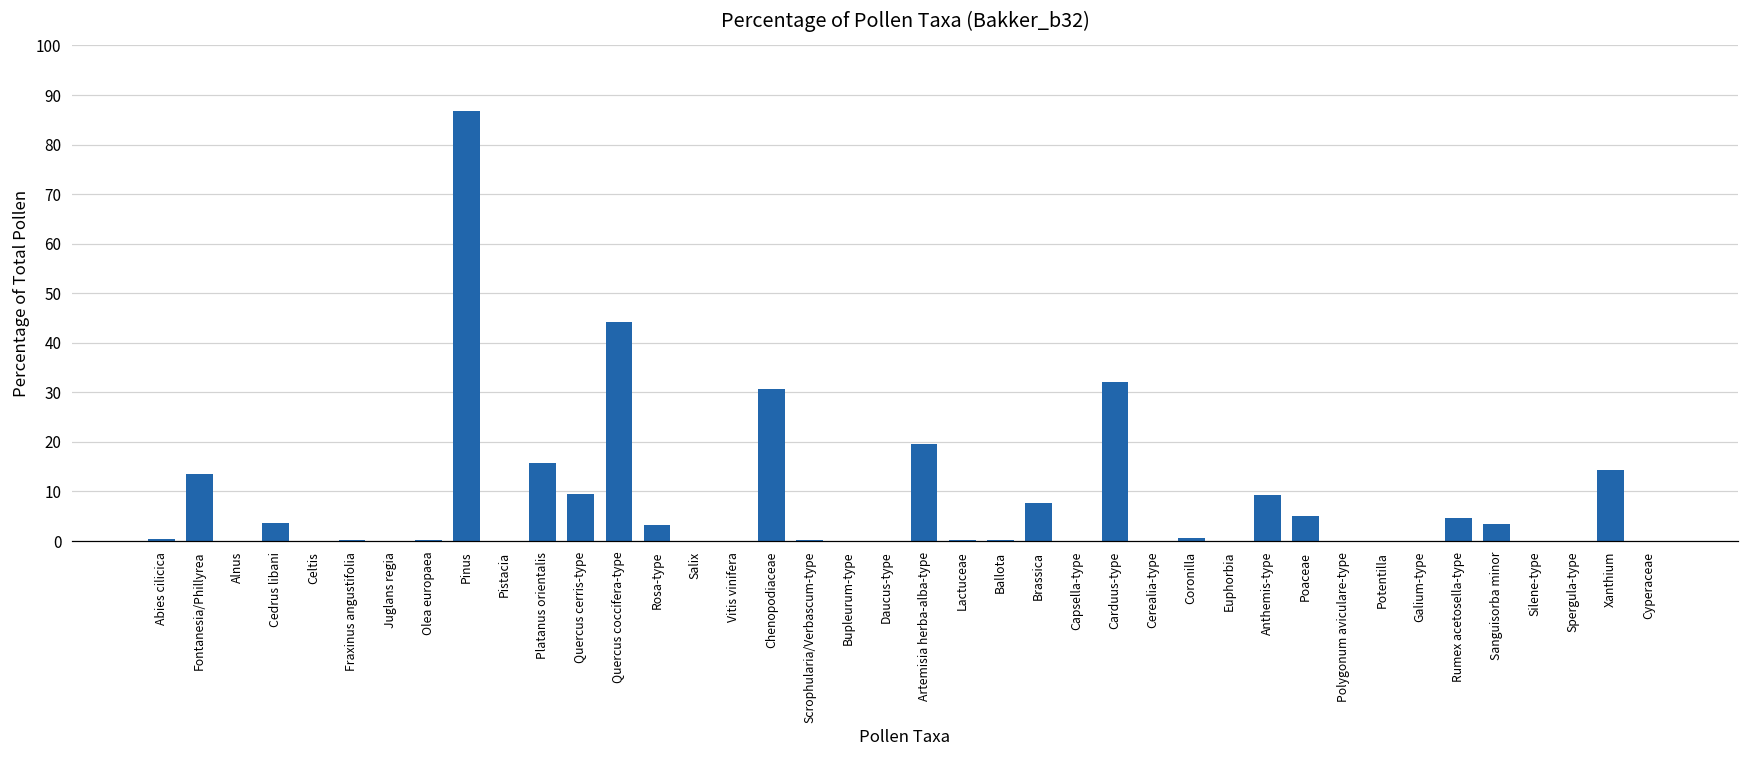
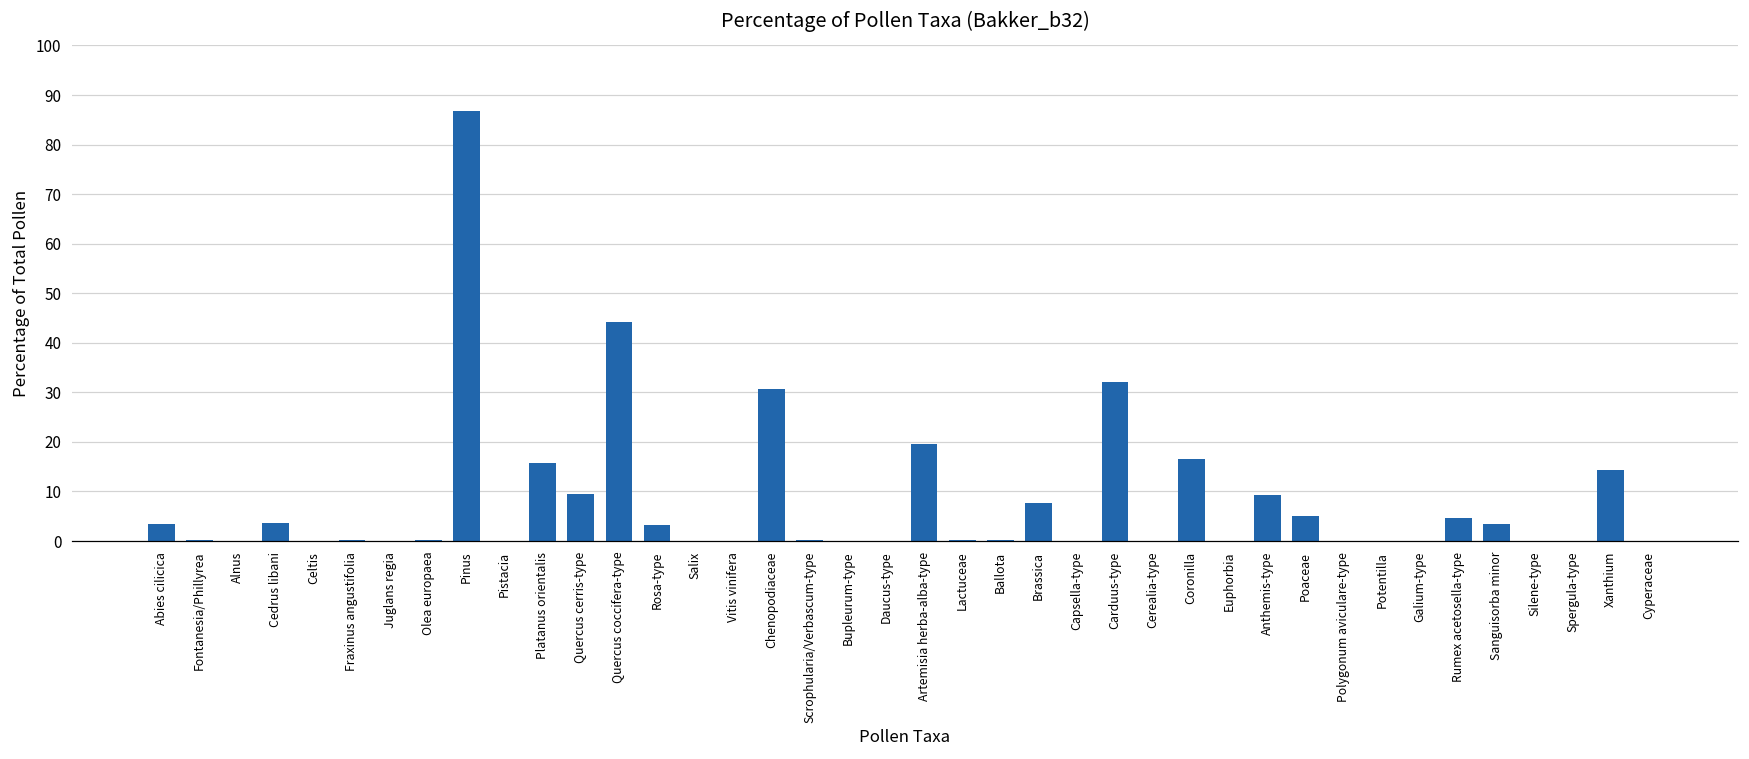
  {
-   "Abies cilicica": 0,
-   "Fontanesia/Phillyrea": 14,
+   "Abies cilicica": 3,
+   "Fontanesia/Phillyrea": 0,
    "Cedrus libani": 4,
    "Pinus": 87,
    "Platanus orientalis": 16,
    "Quercus cerris-type": 9,
    "Quercus coccifera-type": 44,
    "Rosa-type": 3,
    "Chenopodiaceae": 31,
    "Artemisia herba-alba-type": 20,
    "Brassica": 8,
    "Carduus-type": 32,
-   "Coronilla": 1,
+   "Coronilla": 17,
    "Anthemis-type": 9,
    "Poaceae": 5,
    "Rumex acetosella-type": 5,
    "Sanguisorba minor": 4,
    "Xanthium": 14
  }
